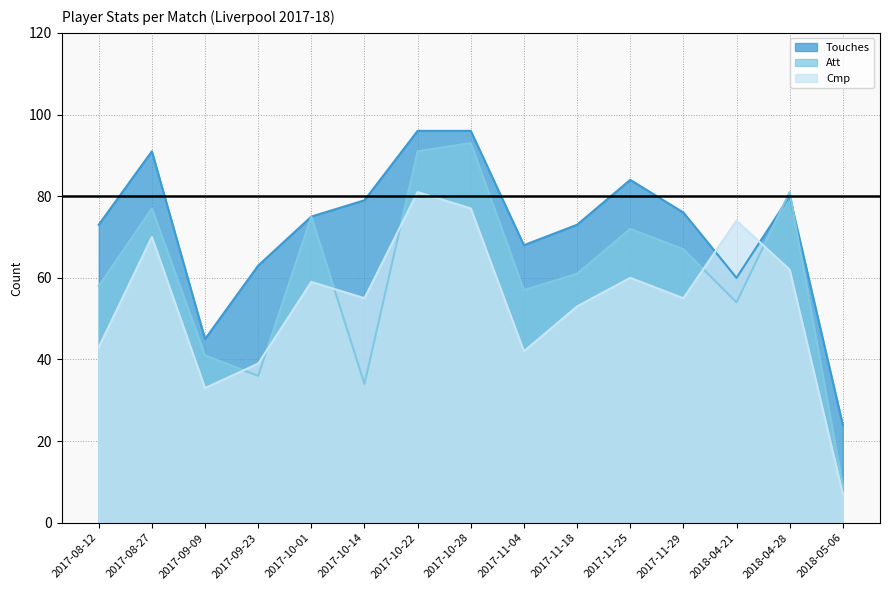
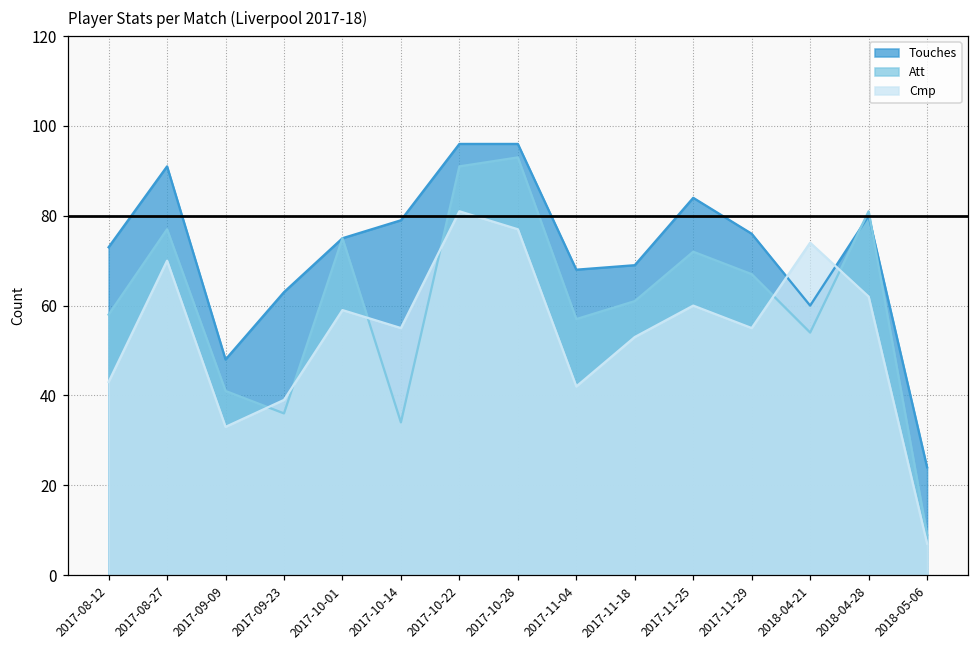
  {
    "Touches": {
      "2017-08-12": 73,
      "2017-08-27": 91,
-     "2017-09-09": 45,
+     "2017-09-09": 48,
      "2017-09-23": 63,
      "2017-10-14": 79,
      "2017-10-22": 96,
      "2017-10-28": 96,
      "2017-11-04": 68,
-     "2017-11-18": 73,
+     "2017-11-18": 69,
      "2017-11-25": 84,
      "2017-11-29": 76,
      "2018-04-21": 60,
      "2018-04-28": 80,
      "2018-05-06": 24
    },
    "Att": {
      "2017-08-12": 58,
      "2017-08-27": 77,
      "2017-09-09": 41,
      "2017-09-23": 36,
      "2017-10-14": 34,
      "2017-10-22": 91,
      "2017-10-28": 93,
      "2017-11-04": 57,
      "2017-11-18": 61,
      "2017-11-25": 72,
      "2017-11-29": 67,
      "2018-04-21": 54,
      "2018-04-28": 81,
      "2018-05-06": 9
    },
    "Cmp": {
      "2017-08-12": 43,
      "2017-08-27": 70,
      "2017-09-09": 33,
      "2017-09-23": 39,
      "2017-10-01": 59,
      "2017-10-14": 55,
      "2017-10-22": 81,
      "2017-10-28": 77,
      "2017-11-04": 42,
      "2017-11-18": 53,
      "2017-11-25": 60,
      "2017-11-29": 55,
      "2018-04-21": 74,
      "2018-04-28": 62,
      "2018-05-06": 7
    }
  }
